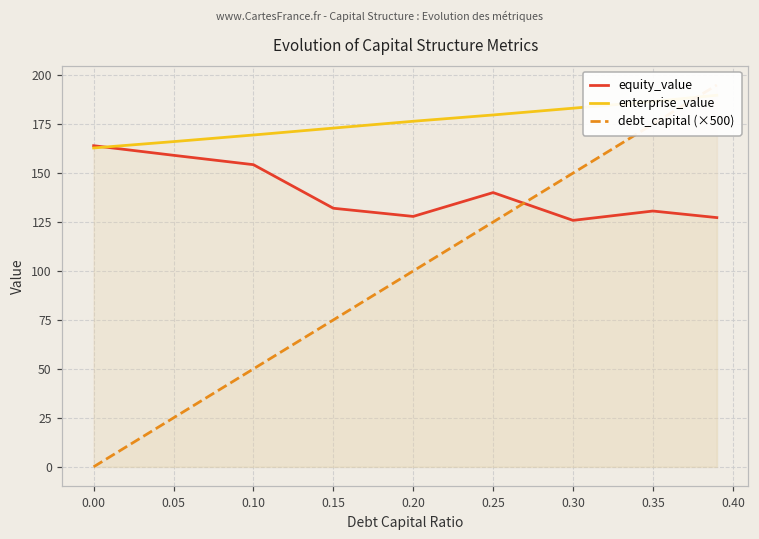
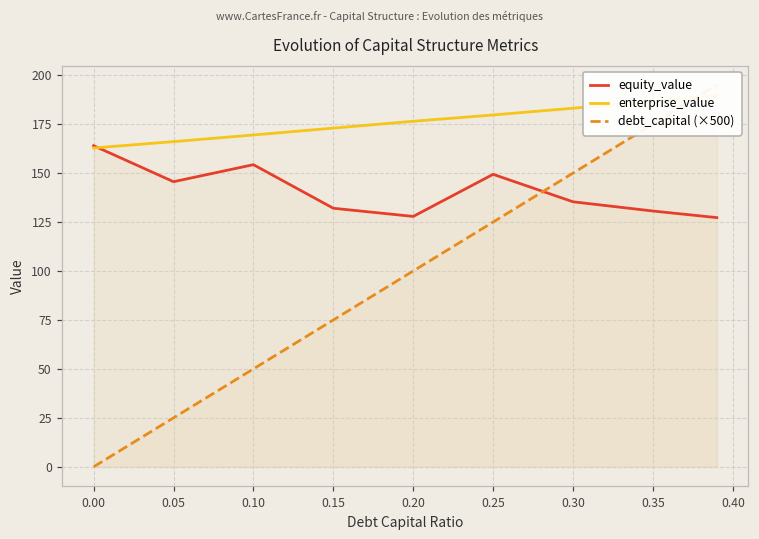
  {
    "equity_value": {
-     "0.05": 159,
+     "0.05": 146,
      "0.10": 154,
      "0.15": 132,
      "0.20": 128,
-     "0.25": 140,
-     "0.30": 126,
+     "0.25": 149,
+     "0.30": 135,
      "0.35": 131
    }
  }
